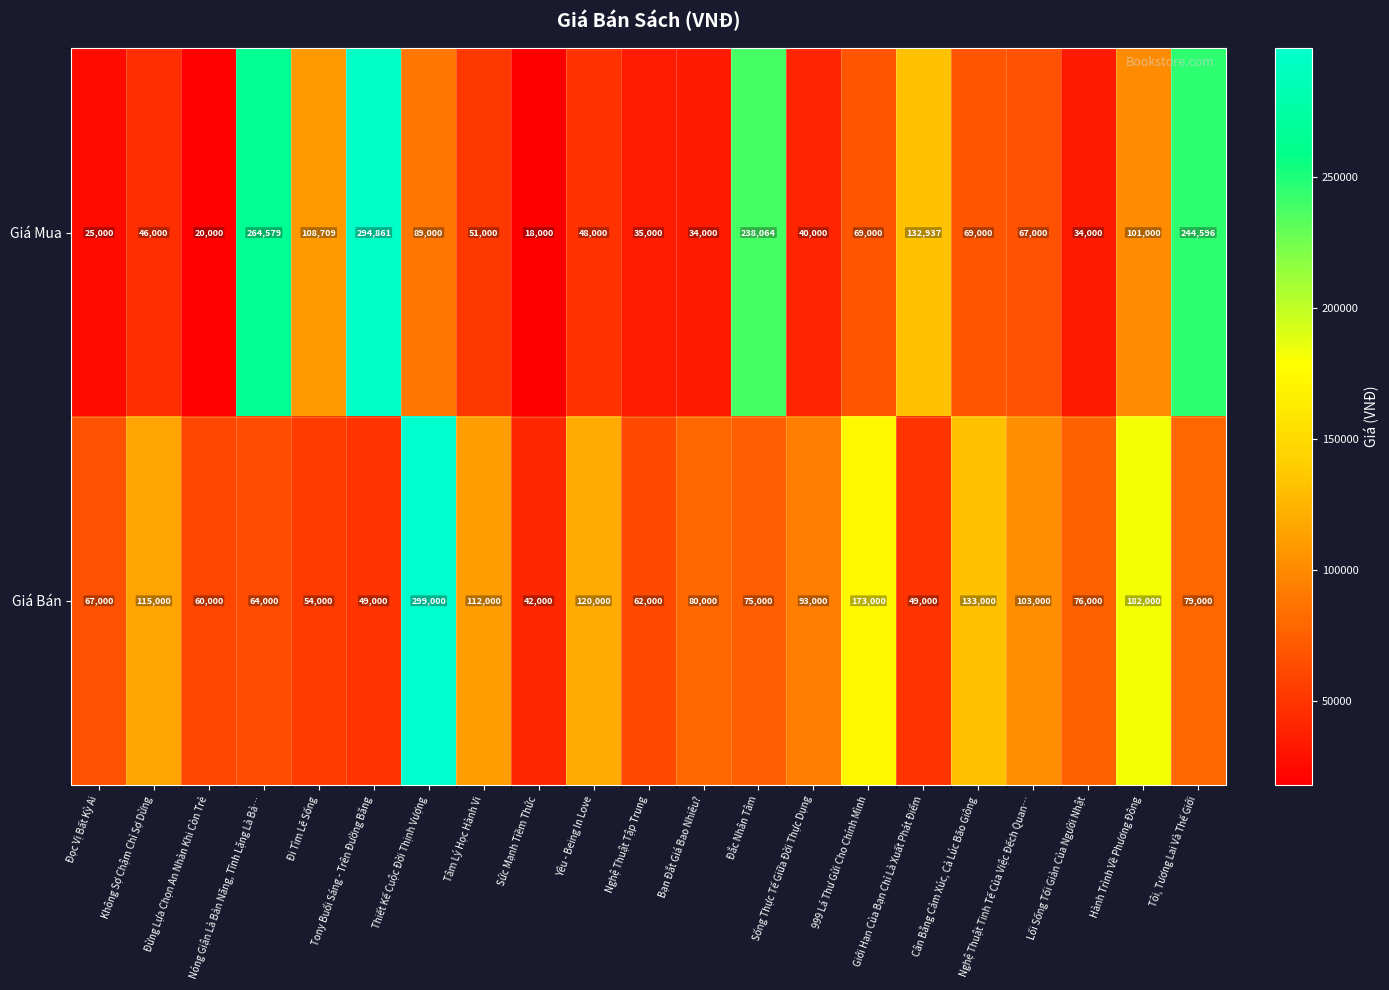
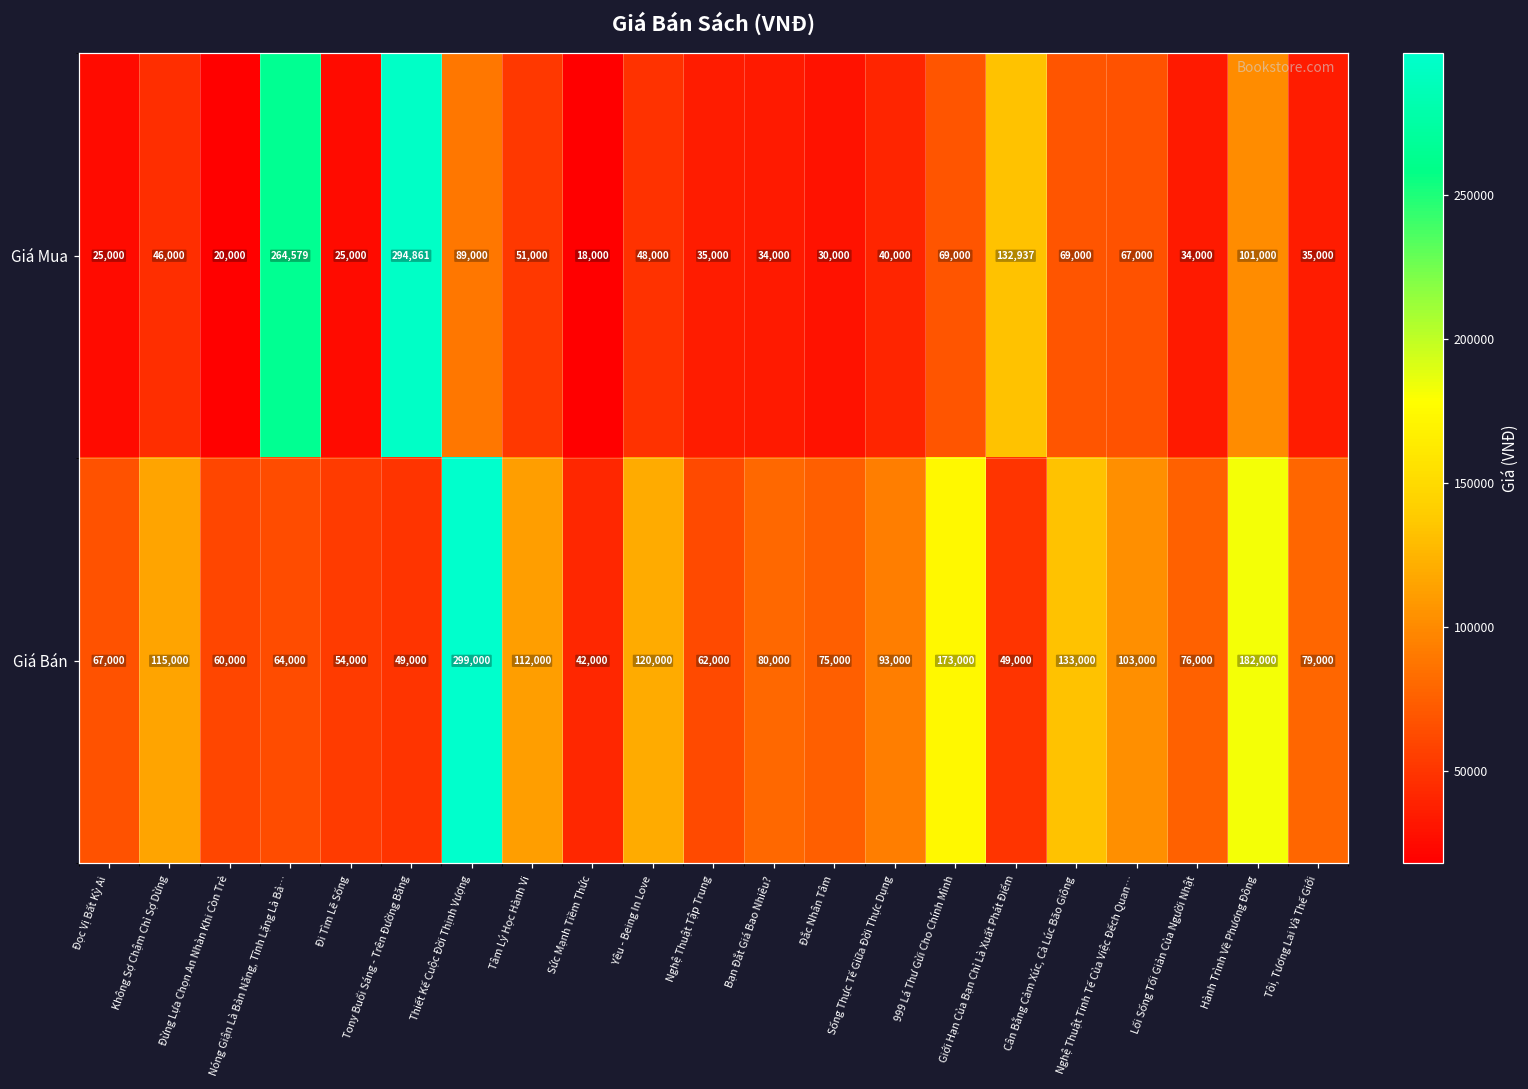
  {
    "Giá Mua": {
-     "Đi Tìm Lẽ Sống": "108,709",
-     "Đắc Nhân Tâm": "238,064",
-     "Tôi, Tương Lai Và Thế Giới": "244,596"
+     "Đi Tìm Lẽ Sống": "25,000",
+     "Đắc Nhân Tâm": "30,000",
+     "Tôi, Tương Lai Và Thế Giới": "35,000"
    }
  }
